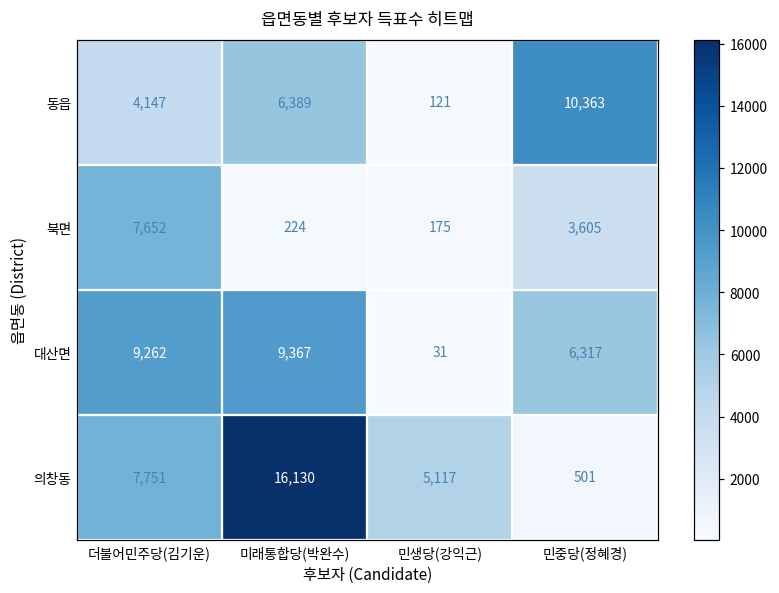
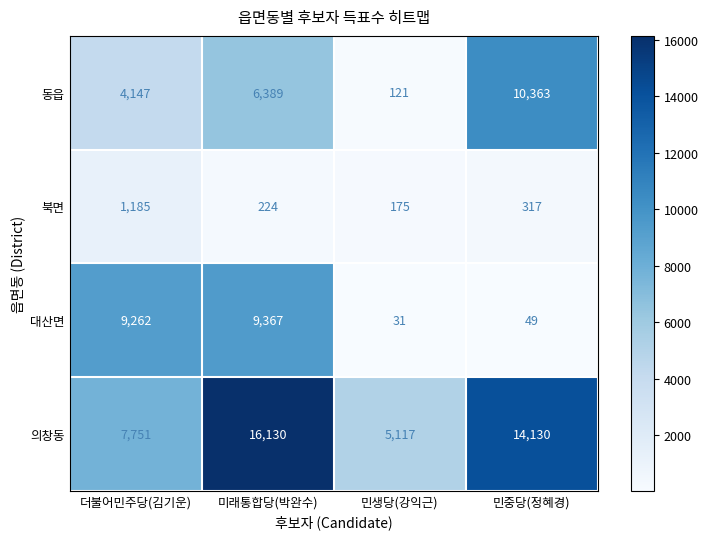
  {
    "동읍": {
      "더불어민주당(김기운)": "4,147",
      "미래통합당(박완수)": "6,389",
      "민생당(강익근)": "121",
      "민중당(정혜경)": "10,363"
    },
    "북면": {
-     "더불어민주당(김기운)": "7,652",
+     "더불어민주당(김기운)": "1,185",
      "미래통합당(박완수)": "224",
      "민생당(강익근)": "175",
-     "민중당(정혜경)": "3,605"
+     "민중당(정혜경)": "317"
    },
    "대산면": {
      "더불어민주당(김기운)": "9,262",
      "미래통합당(박완수)": "9,367",
      "민생당(강익근)": "31",
-     "민중당(정혜경)": "6,317"
+     "민중당(정혜경)": "49"
    },
    "의창동": {
      "더불어민주당(김기운)": "7,751",
      "미래통합당(박완수)": "16,130",
      "민생당(강익근)": "5,117",
-     "민중당(정혜경)": "501"
+     "민중당(정혜경)": "14,130"
    }
  }
